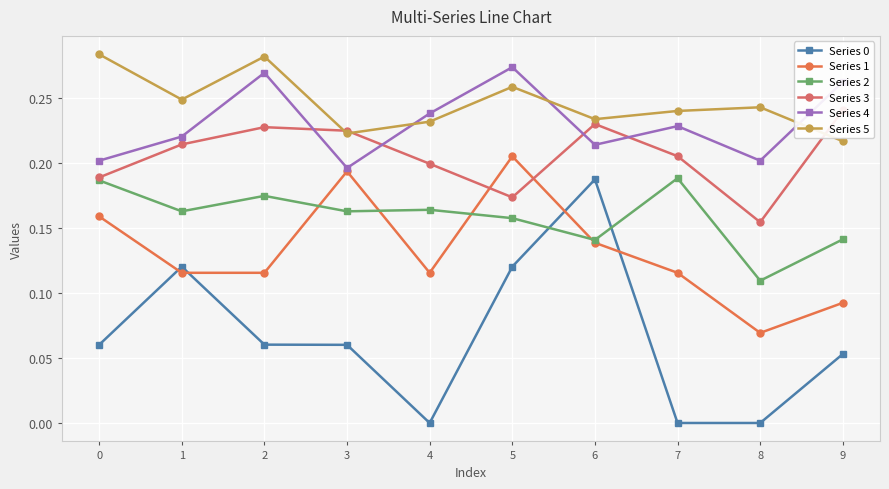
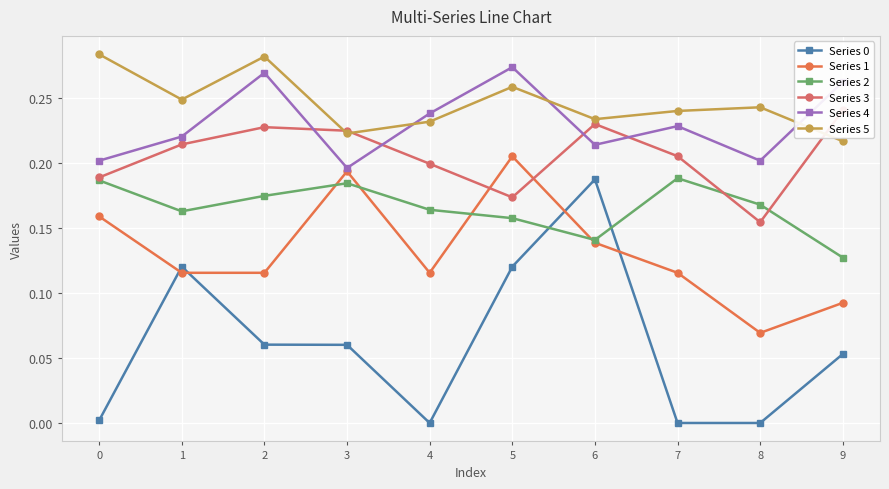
  {
    "Series 0": {
-     "0": 0.060,
+     "0": 0.002,
      "1": 0.120,
      "2": 0.060,
      "3": 0.060,
      "4": 0.000,
      "5": 0.120,
      "6": 0.188,
      "7": 0.000,
      "8": 0.000,
      "9": 0.053
    },
    "Series 2": {
      "0": 0.187,
      "1": 0.163,
      "2": 0.175,
-     "3": 0.163,
+     "3": 0.185,
      "4": 0.164,
      "5": 0.158,
      "6": 0.141,
      "7": 0.189,
-     "8": 0.110,
-     "9": 0.141
+     "8": 0.168,
+     "9": 0.127
    },
    "Series 4": {
      "0": 0.202,
      "1": 0.221,
      "2": 0.270,
      "3": 0.196,
      "4": 0.238,
      "5": 0.274,
      "6": 0.214,
      "7": 0.229,
      "8": 0.202
    }
  }
